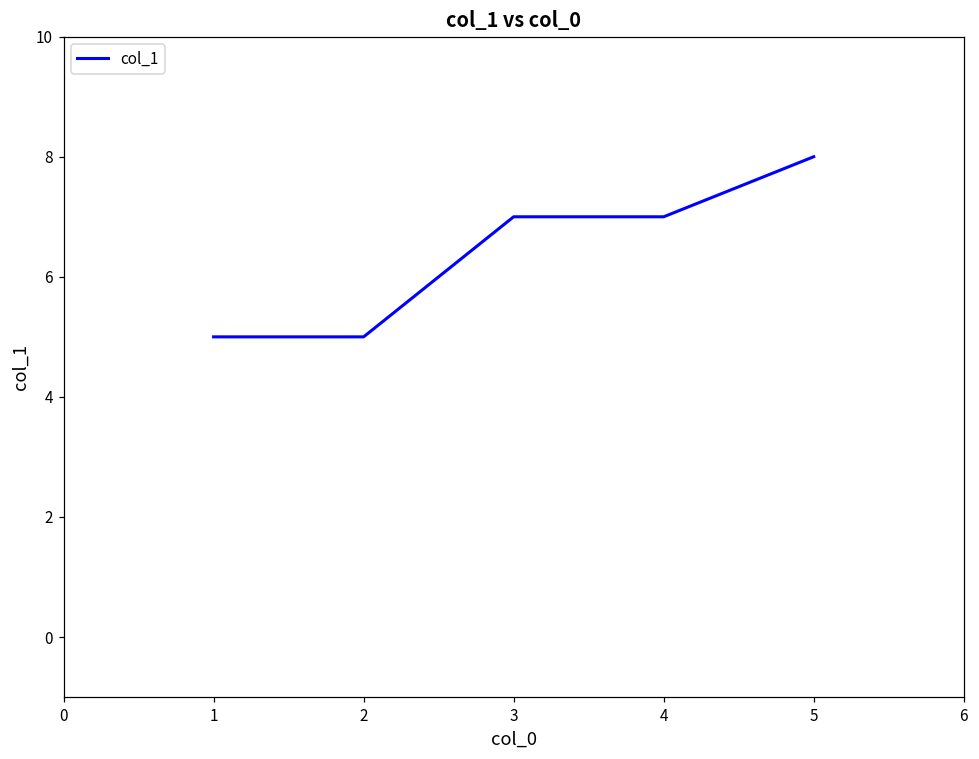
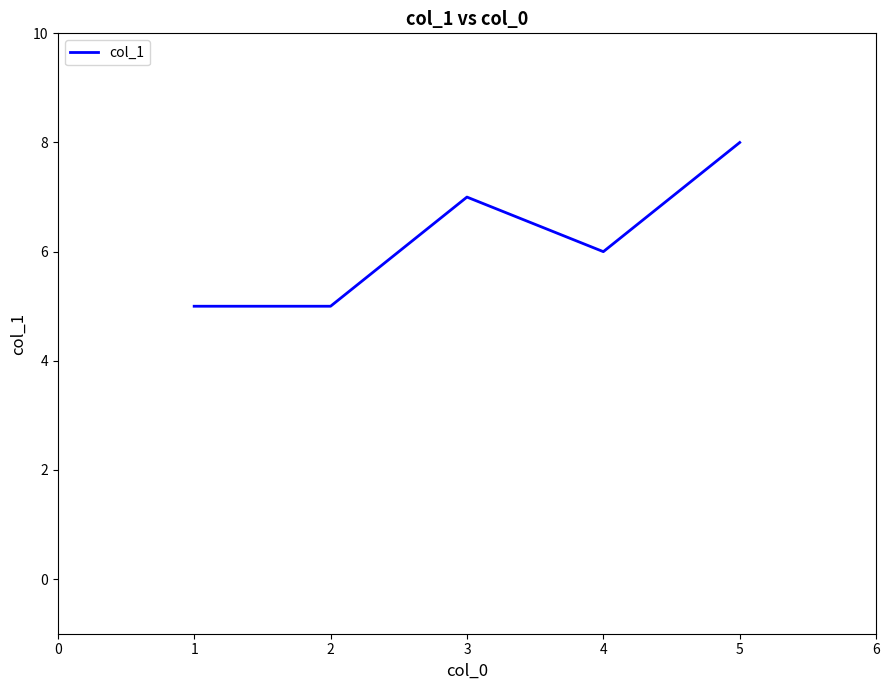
  {
    "1": 5,
    "2": 5,
    "3": 7,
-   "4": 7,
+   "4": 6,
    "5": 8
  }
